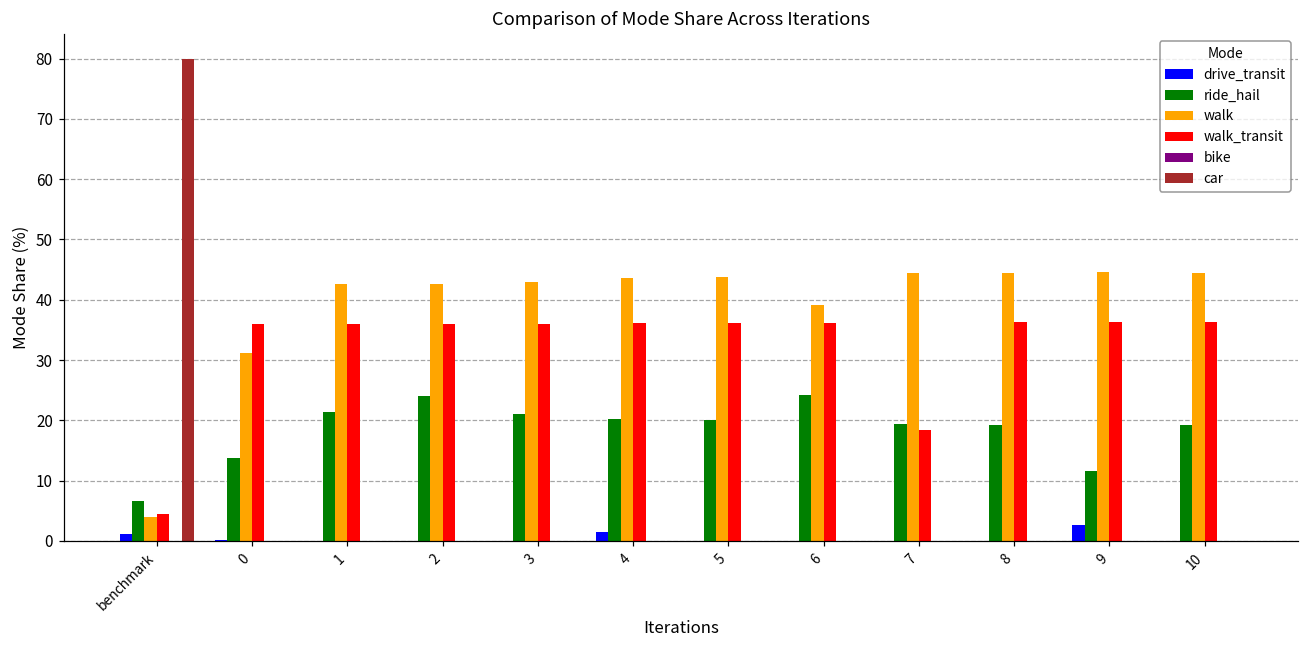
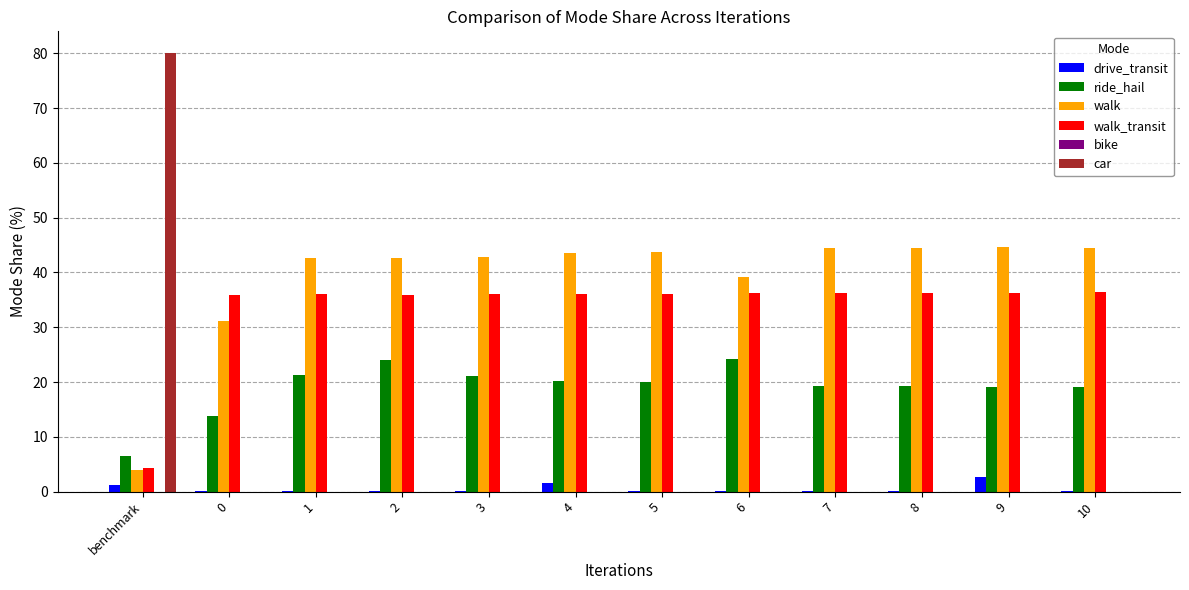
  {
    "drive_transit": {
      "benchmark": 1,
      "4": 2,
      "9": 3
    },
    "ride_hail": {
      "benchmark": 7,
      "0": 14,
      "1": 21,
      "2": 24,
      "3": 21,
      "4": 20,
      "5": 20,
      "6": 24,
      "7": 19,
      "8": 19,
-     "9": 12,
+     "9": 19,
      "10": 19
    },
    "walk": {
      "benchmark": 4,
      "0": 31,
      "1": 43,
      "2": 43,
      "3": 43,
      "4": 44,
      "5": 44,
      "6": 39,
      "7": 44,
      "8": 44,
      "9": 45,
      "10": 44
    },
    "walk_transit": {
      "benchmark": 4,
      "0": 36,
      "1": 36,
      "2": 36,
      "3": 36,
      "4": 36,
      "5": 36,
      "6": 36,
-     "7": 18,
+     "7": 36,
      "8": 36,
      "9": 36,
      "10": 36
    },
    "bike": {
      "benchmark": 0,
      "0": 0,
      "1": 0,
      "2": 0,
      "3": 0,
      "4": 0,
      "5": 0,
      "6": 0,
      "7": 0,
      "8": 0,
      "9": 0,
      "10": 0
    },
    "car": {
      "benchmark": 80,
      "0": 0,
      "1": 0,
      "2": 0,
      "3": 0,
      "4": 0,
      "5": 0,
      "6": 0,
      "7": 0,
      "8": 0,
      "9": 0,
      "10": 0
    }
  }
